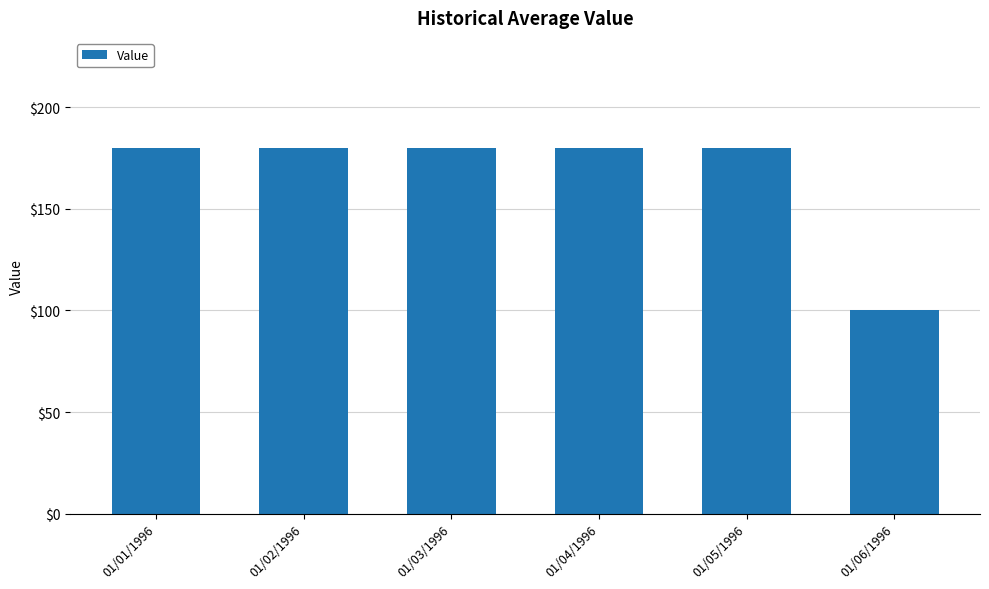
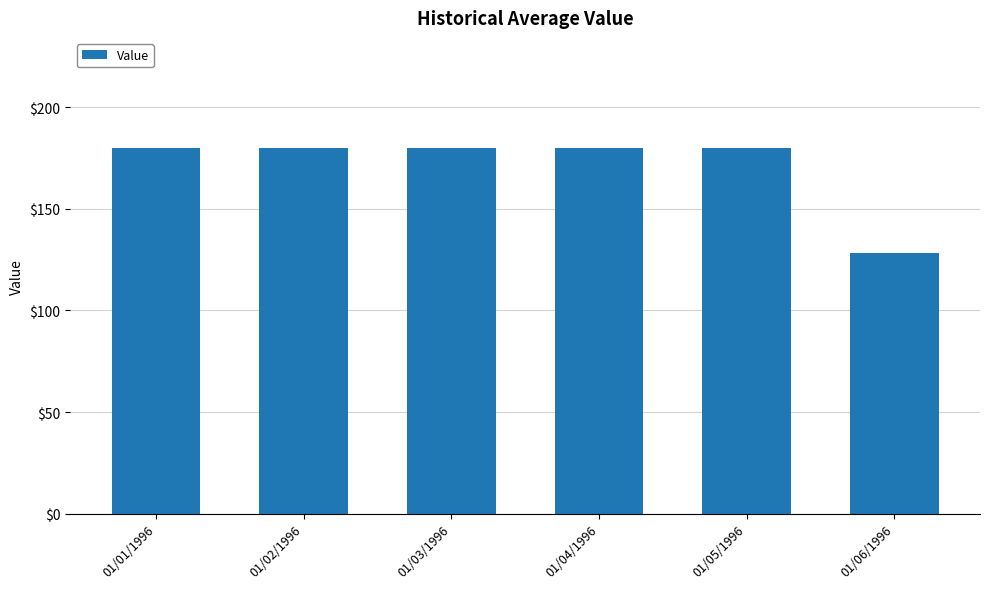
  {
    "01/01/1996": "$180",
    "01/02/1996": "$180",
    "01/03/1996": "$180",
    "01/04/1996": "$180",
    "01/05/1996": "$180",
-   "01/06/1996": "$100"
+   "01/06/1996": "$128"
  }
